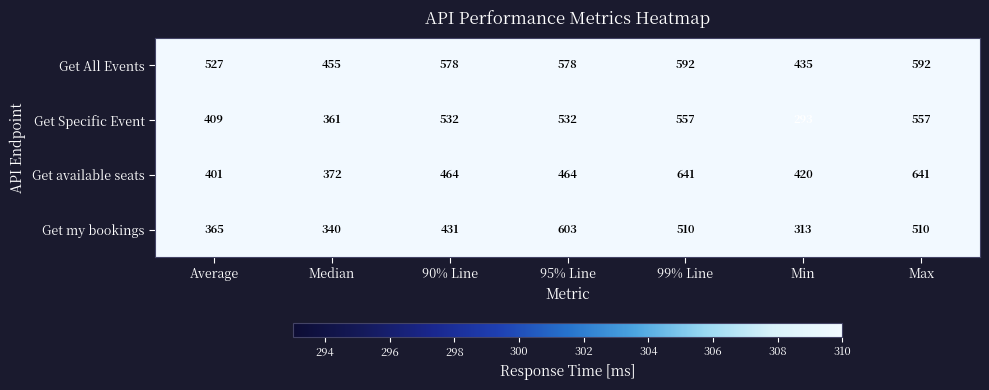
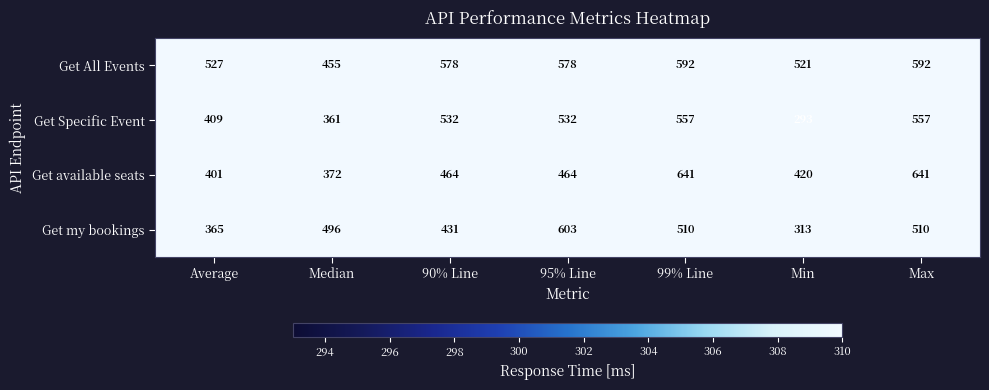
  {
    "Get All Events": {
      "Average": 527,
      "Median": 455,
      "90% Line": 578,
      "95% Line": 578,
      "99% Line": 592,
-     "Min": 435,
+     "Min": 521,
      "Max": 592
    },
    "Get Specific Event": {
      "Average": 409,
      "Median": 361,
      "90% Line": 532,
      "95% Line": 532,
      "99% Line": 557,
      "Max": 557
    },
    "Get available seats": {
      "Average": 401,
      "Median": 372,
      "90% Line": 464,
      "95% Line": 464,
      "99% Line": 641,
      "Min": 420,
      "Max": 641
    },
    "Get my bookings": {
      "Average": 365,
-     "Median": 340,
+     "Median": 496,
      "90% Line": 431,
      "95% Line": 603,
      "99% Line": 510,
      "Min": 313,
      "Max": 510
    }
  }
